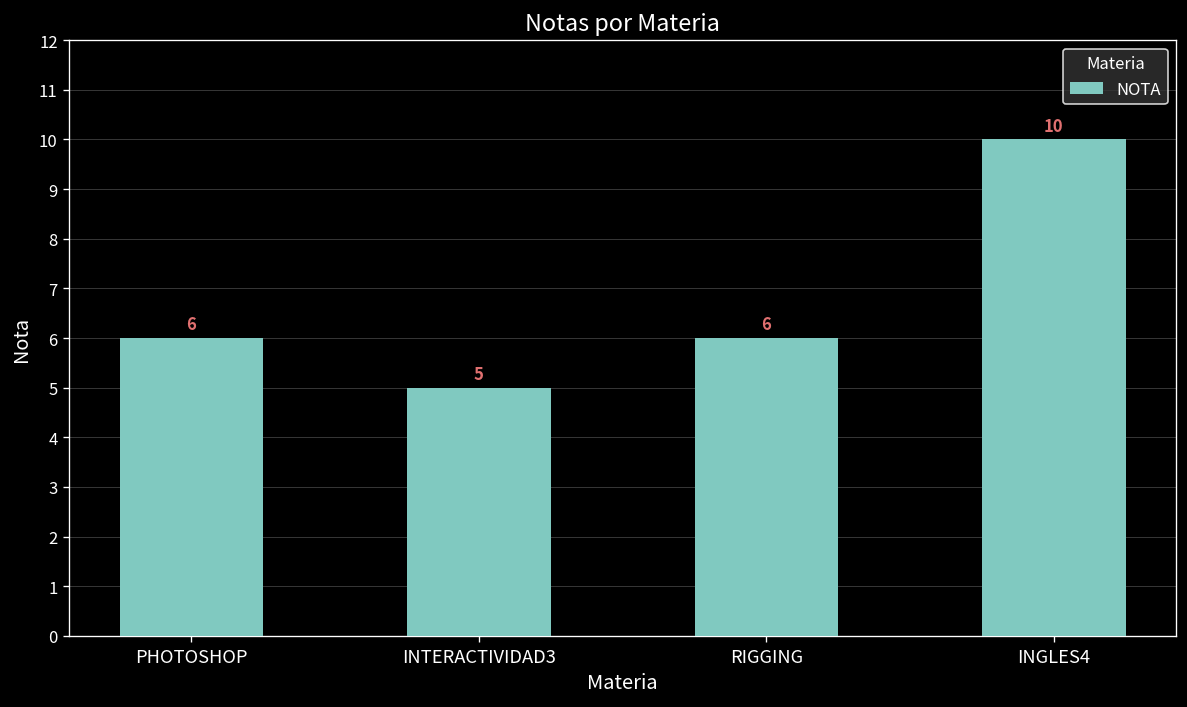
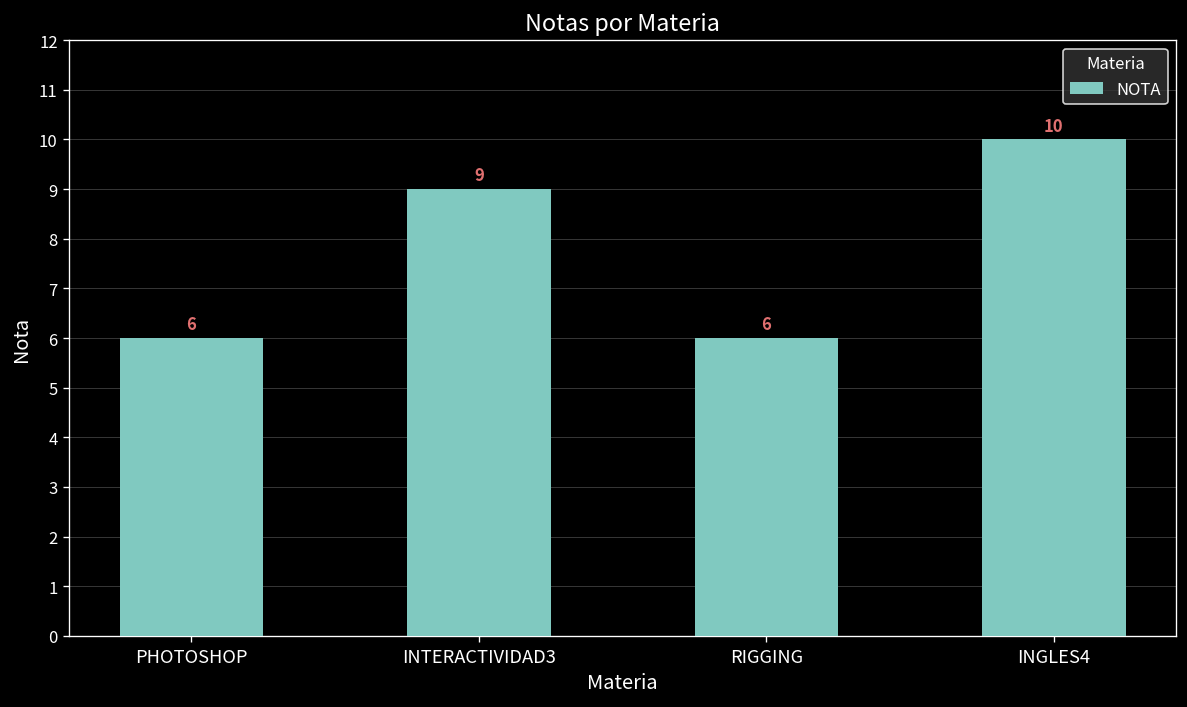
  {
    "PHOTOSHOP": 6,
-   "INTERACTIVIDAD3": 5,
+   "INTERACTIVIDAD3": 9,
    "RIGGING": 6,
    "INGLES4": 10
  }
